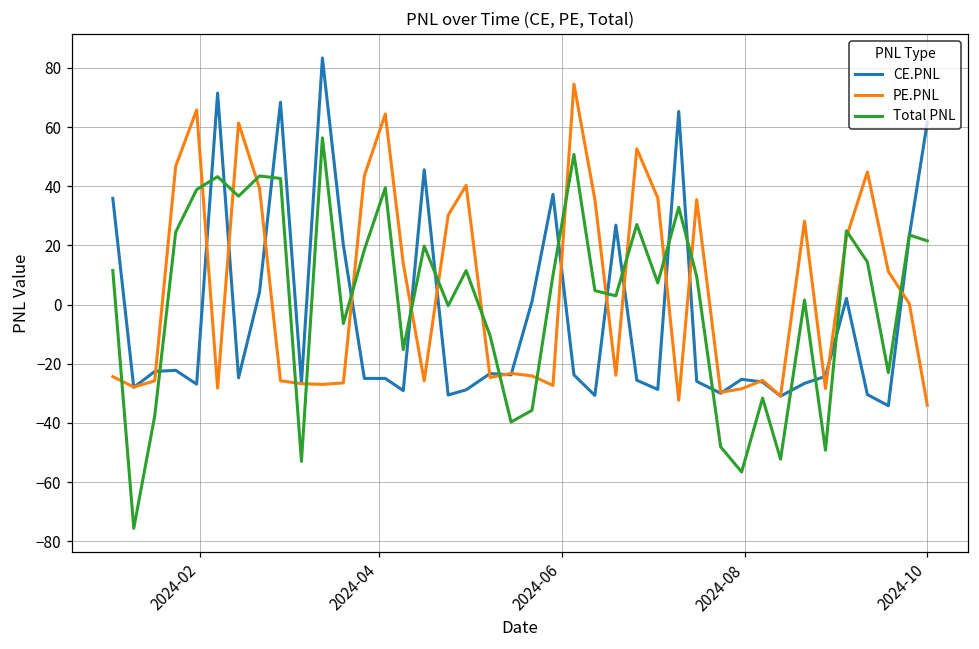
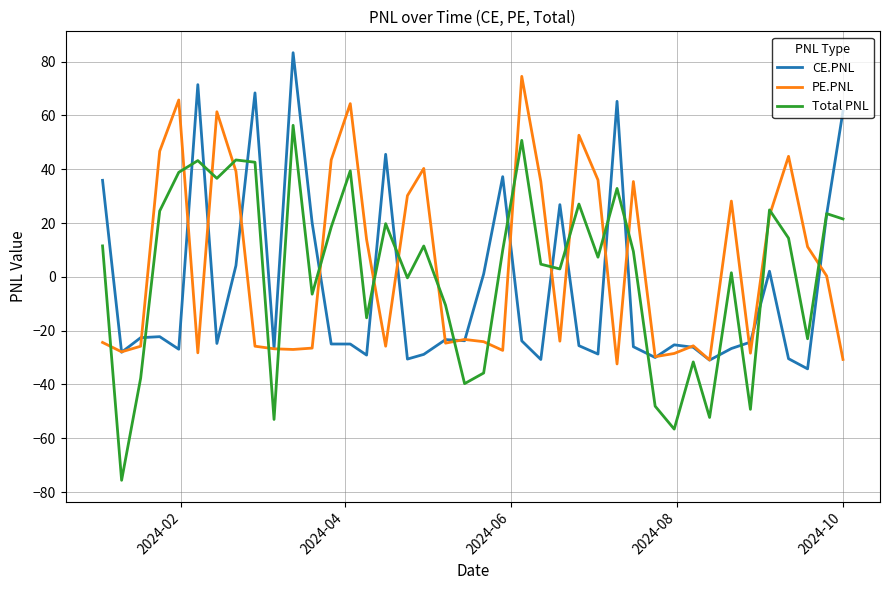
  {
    "PE.PNL": {
-     "2024-10": -34
+     "2024-10": -31
    },
    "Total PNL": {
      "2024-10": 22
    }
  }
